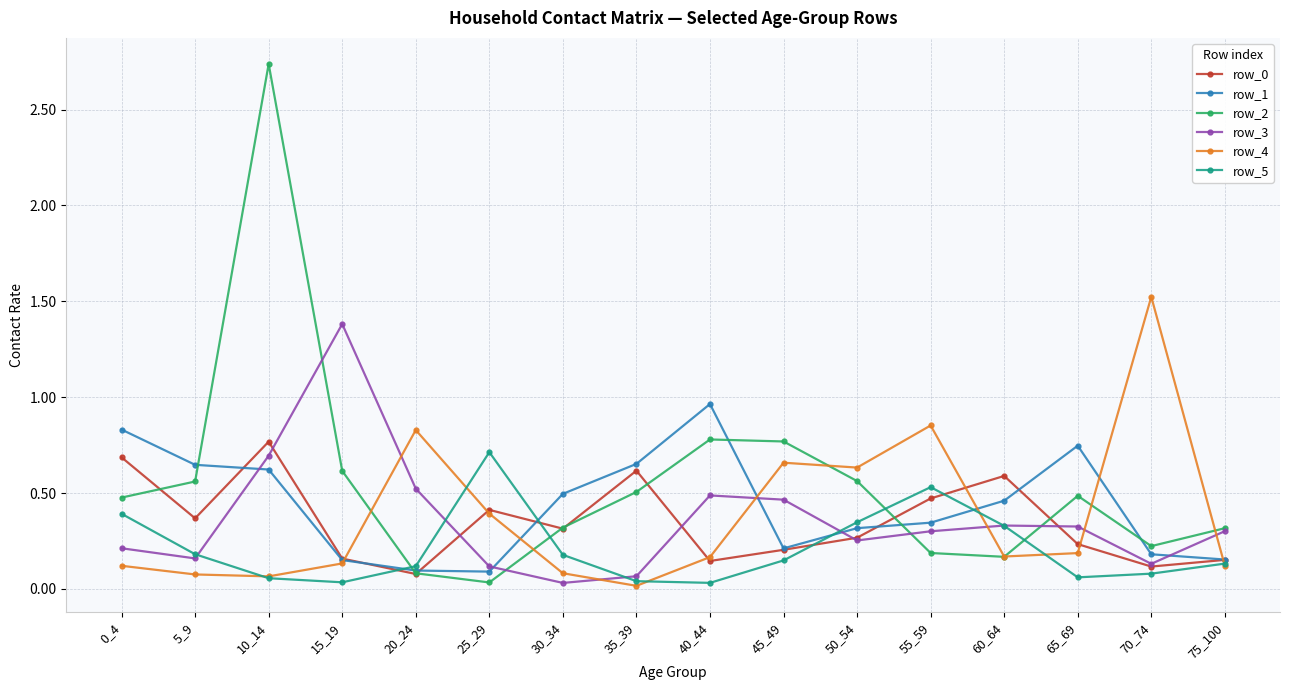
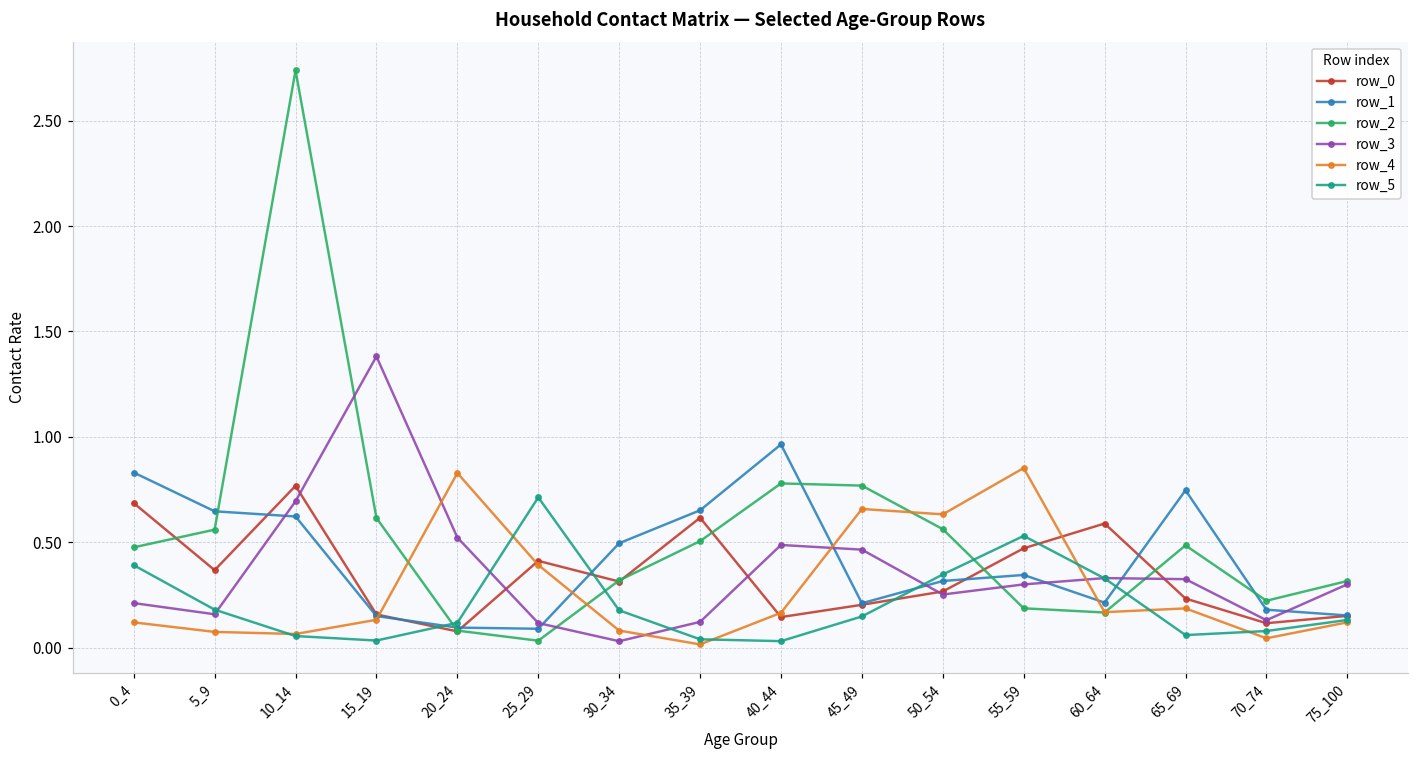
  {
    "row_0": {
      "0_4": 0.69,
      "5_9": 0.37,
      "10_14": 0.77,
      "25_29": 0.41,
      "35_39": 0.62,
      "40_44": 0.15,
      "50_54": 0.27,
      "55_59": 0.47,
      "60_64": 0.59,
      "65_69": 0.23,
      "70_74": 0.12
    },
    "row_1": {
      "0_4": 0.83,
      "5_9": 0.65,
      "10_14": 0.62,
      "20_24": 0.10,
      "25_29": 0.09,
      "30_34": 0.50,
      "35_39": 0.65,
      "40_44": 0.96,
      "50_54": 0.32,
      "55_59": 0.35,
-     "60_64": 0.46,
+     "60_64": 0.21,
      "65_69": 0.75,
      "70_74": 0.18
    },
    "row_3": {
      "0_4": 0.21,
      "5_9": 0.16,
      "10_14": 0.69,
      "15_19": 1.38,
      "20_24": 0.52,
      "25_29": 0.12,
      "30_34": 0.03,
-     "35_39": 0.07,
+     "35_39": 0.12,
      "40_44": 0.49,
      "45_49": 0.47,
      "50_54": 0.25,
      "55_59": 0.30,
      "65_69": 0.33,
      "70_74": 0.13,
      "75_100": 0.30
    },
    "row_4": {
      "0_4": 0.12,
      "5_9": 0.08,
      "15_19": 0.13,
      "20_24": 0.83,
      "25_29": 0.39,
      "30_34": 0.08,
      "35_39": 0.02,
      "40_44": 0.17,
      "45_49": 0.66,
      "50_54": 0.63,
      "55_59": 0.85,
      "65_69": 0.19,
-     "70_74": 1.52
+     "70_74": 0.04
    }
  }
